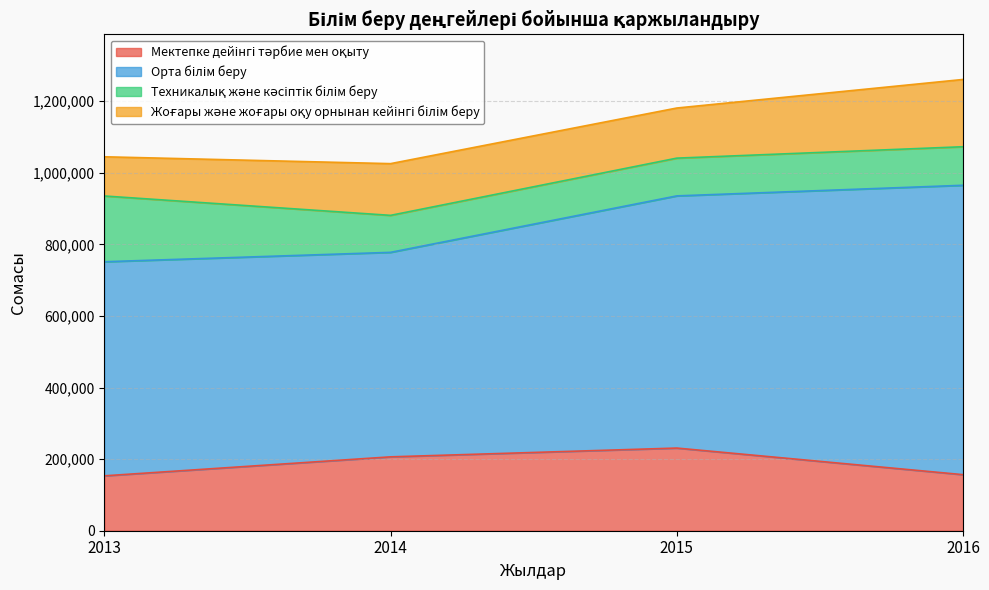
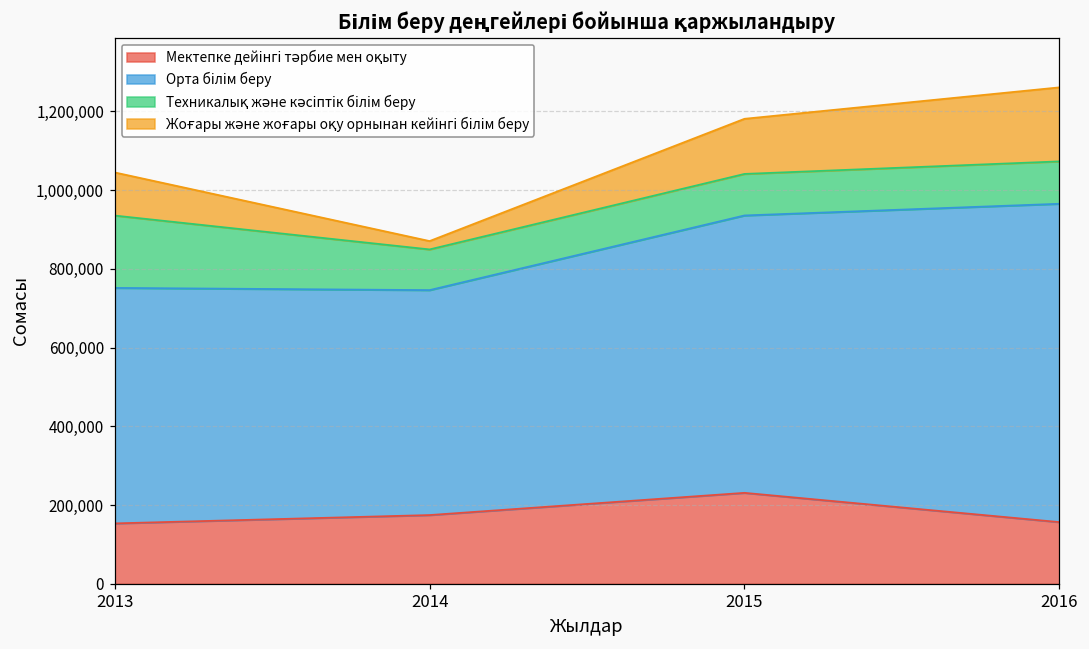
  {
    "Мектепке дейінгі тәрбие мен оқыту": {
      "2013": "150,000",
-     "2014": "210,000",
+     "2014": "170,000",
      "2015": "230,000",
      "2016": "160,000"
    },
    "Орта білім беру": {
      "2013": "600,000",
      "2014": "570,000",
      "2015": "700,000",
      "2016": "810,000"
    },
    "Техникалық және кәсіптік білім беру": {
      "2013": "180,000",
      "2014": "100,000",
      "2015": "110,000",
      "2016": "110,000"
    },
    "Жоғары және жоғары оқу орнынан кейінгі білім беру": {
      "2013": "110,000",
-     "2014": "140,000",
+     "2014": "20,000",
      "2015": "140,000",
      "2016": "190,000"
    }
  }
